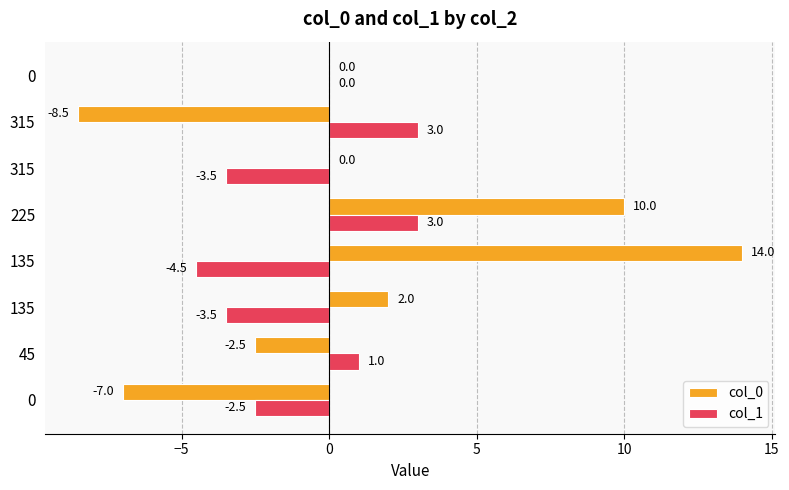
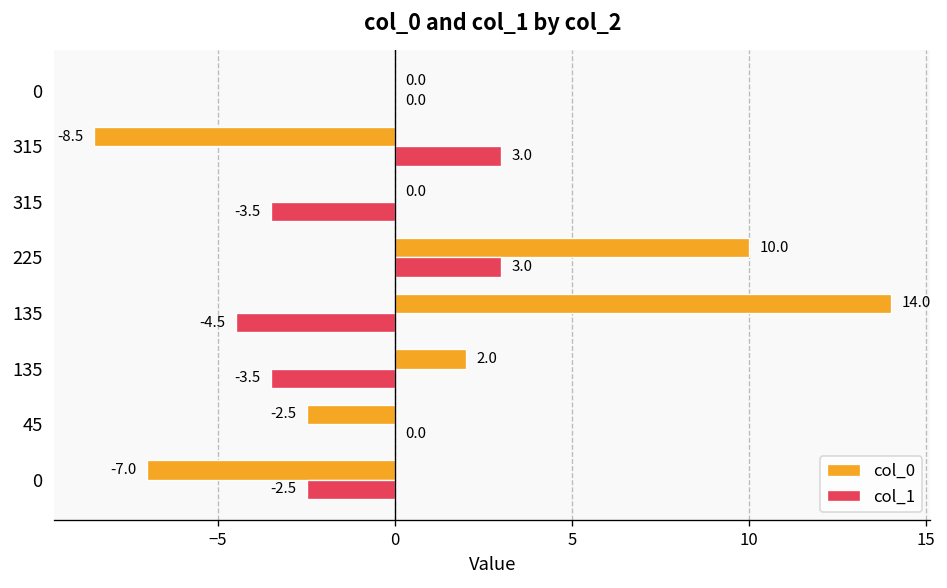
  {
    "col_0": {
      "225": 10.0,
      "45": -2.5
    },
    "col_1": {
      "225": 3.0,
-     "45": 1.0
+     "45": 0.0
    }
  }
